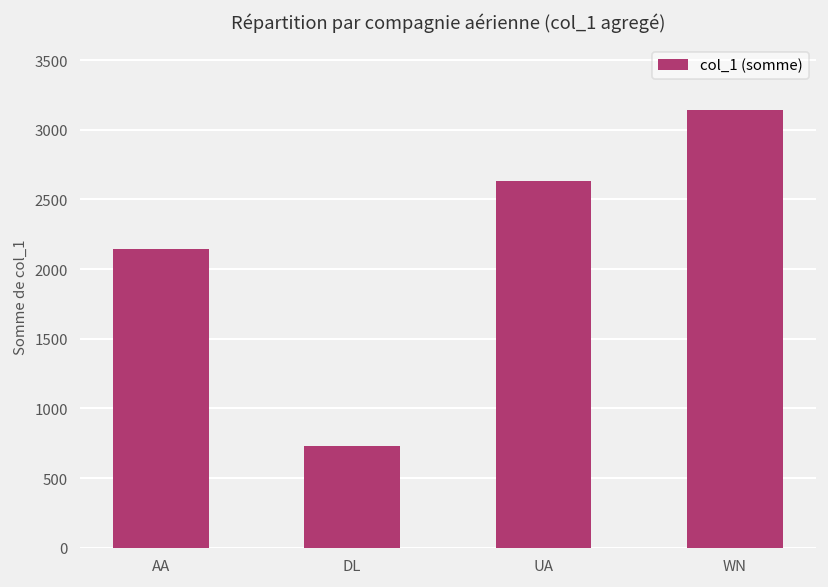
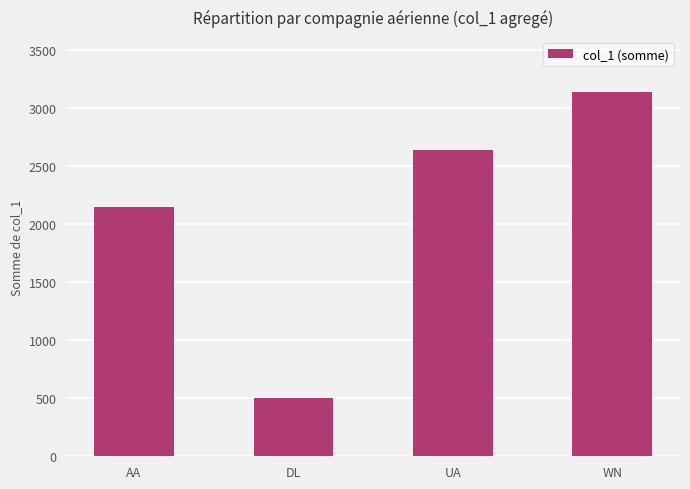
  {
    "AA": 2150,
-   "DL": 730,
+   "DL": 500,
    "UA": 2640,
    "WN": 3140
  }
